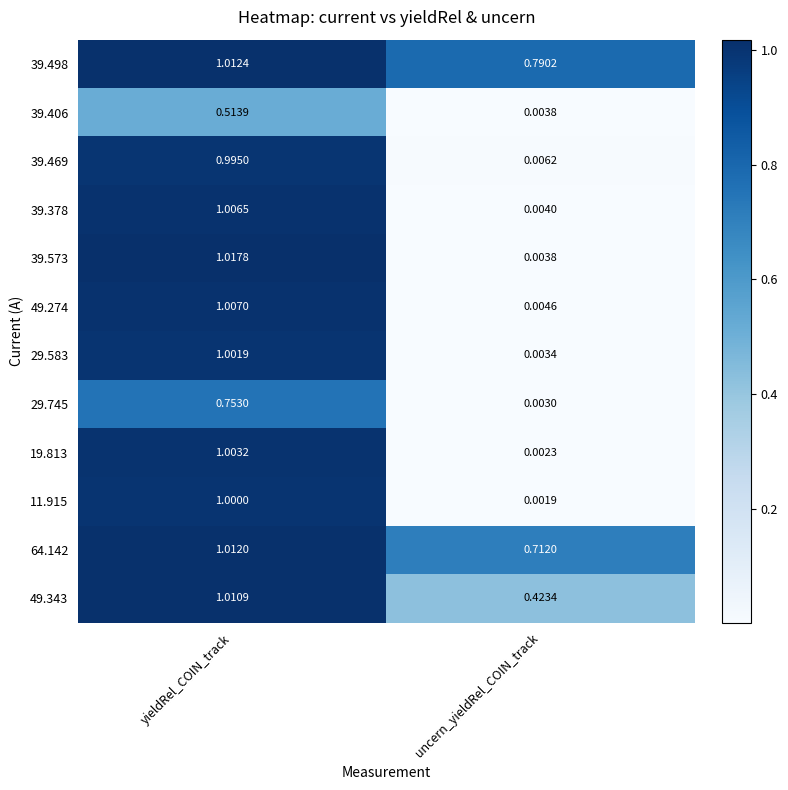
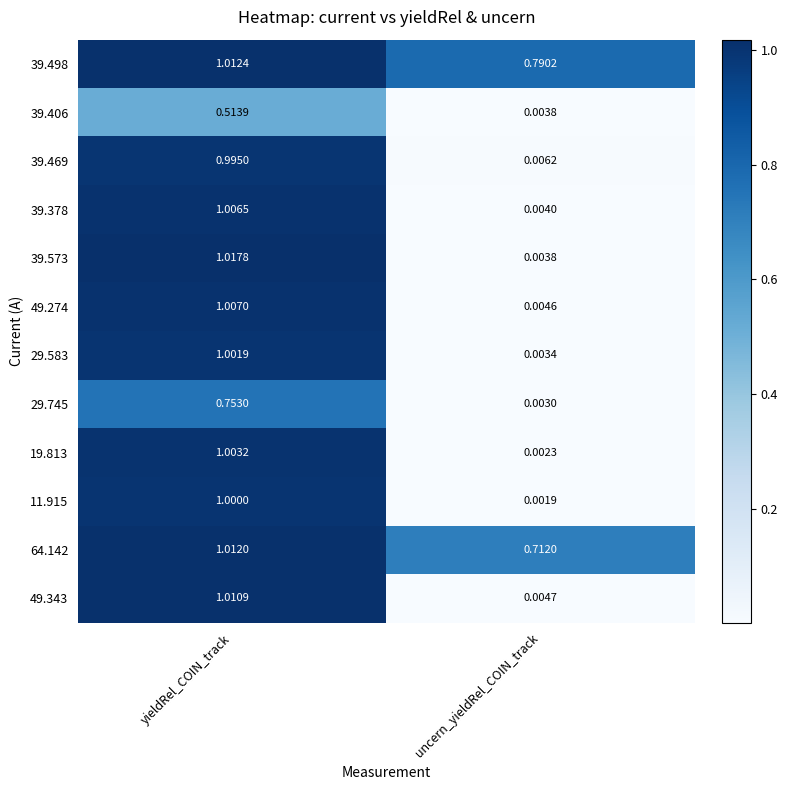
  {
    "39.498": {
      "yieldRel_COIN_track": 1.0124,
      "uncern_yieldRel_COIN_track": 0.7902
    },
    "39.406": {
      "yieldRel_COIN_track": 0.5139,
      "uncern_yieldRel_COIN_track": 0.0038
    },
    "39.469": {
      "yieldRel_COIN_track": 0.9950,
      "uncern_yieldRel_COIN_track": 0.0062
    },
    "39.378": {
      "yieldRel_COIN_track": 1.0065,
      "uncern_yieldRel_COIN_track": 0.0040
    },
    "39.573": {
      "yieldRel_COIN_track": 1.0178,
      "uncern_yieldRel_COIN_track": 0.0038
    },
    "49.274": {
      "yieldRel_COIN_track": 1.0070,
      "uncern_yieldRel_COIN_track": 0.0046
    },
    "29.583": {
      "yieldRel_COIN_track": 1.0019,
      "uncern_yieldRel_COIN_track": 0.0034
    },
    "29.745": {
      "yieldRel_COIN_track": 0.7530,
      "uncern_yieldRel_COIN_track": 0.0030
    },
    "19.813": {
      "yieldRel_COIN_track": 1.0032,
      "uncern_yieldRel_COIN_track": 0.0023
    },
    "11.915": {
      "yieldRel_COIN_track": 1.0000,
      "uncern_yieldRel_COIN_track": 0.0019
    },
    "64.142": {
      "yieldRel_COIN_track": 1.0120,
      "uncern_yieldRel_COIN_track": 0.7120
    },
    "49.343": {
      "yieldRel_COIN_track": 1.0109,
-     "uncern_yieldRel_COIN_track": 0.4234
+     "uncern_yieldRel_COIN_track": 0.0047
    }
  }
